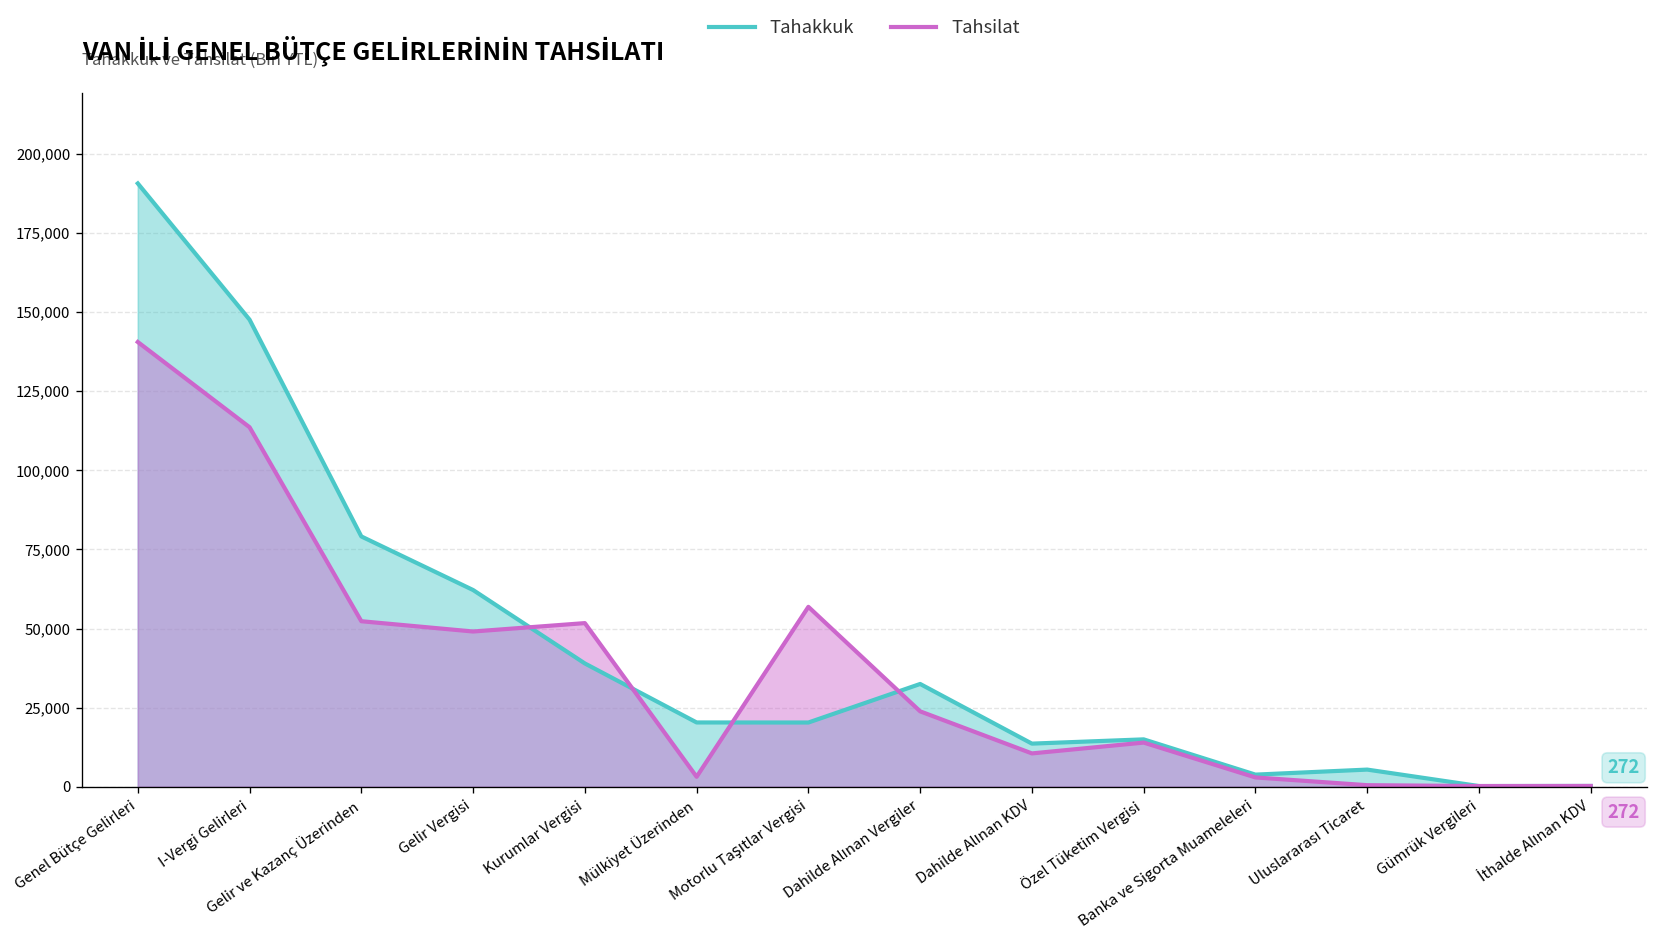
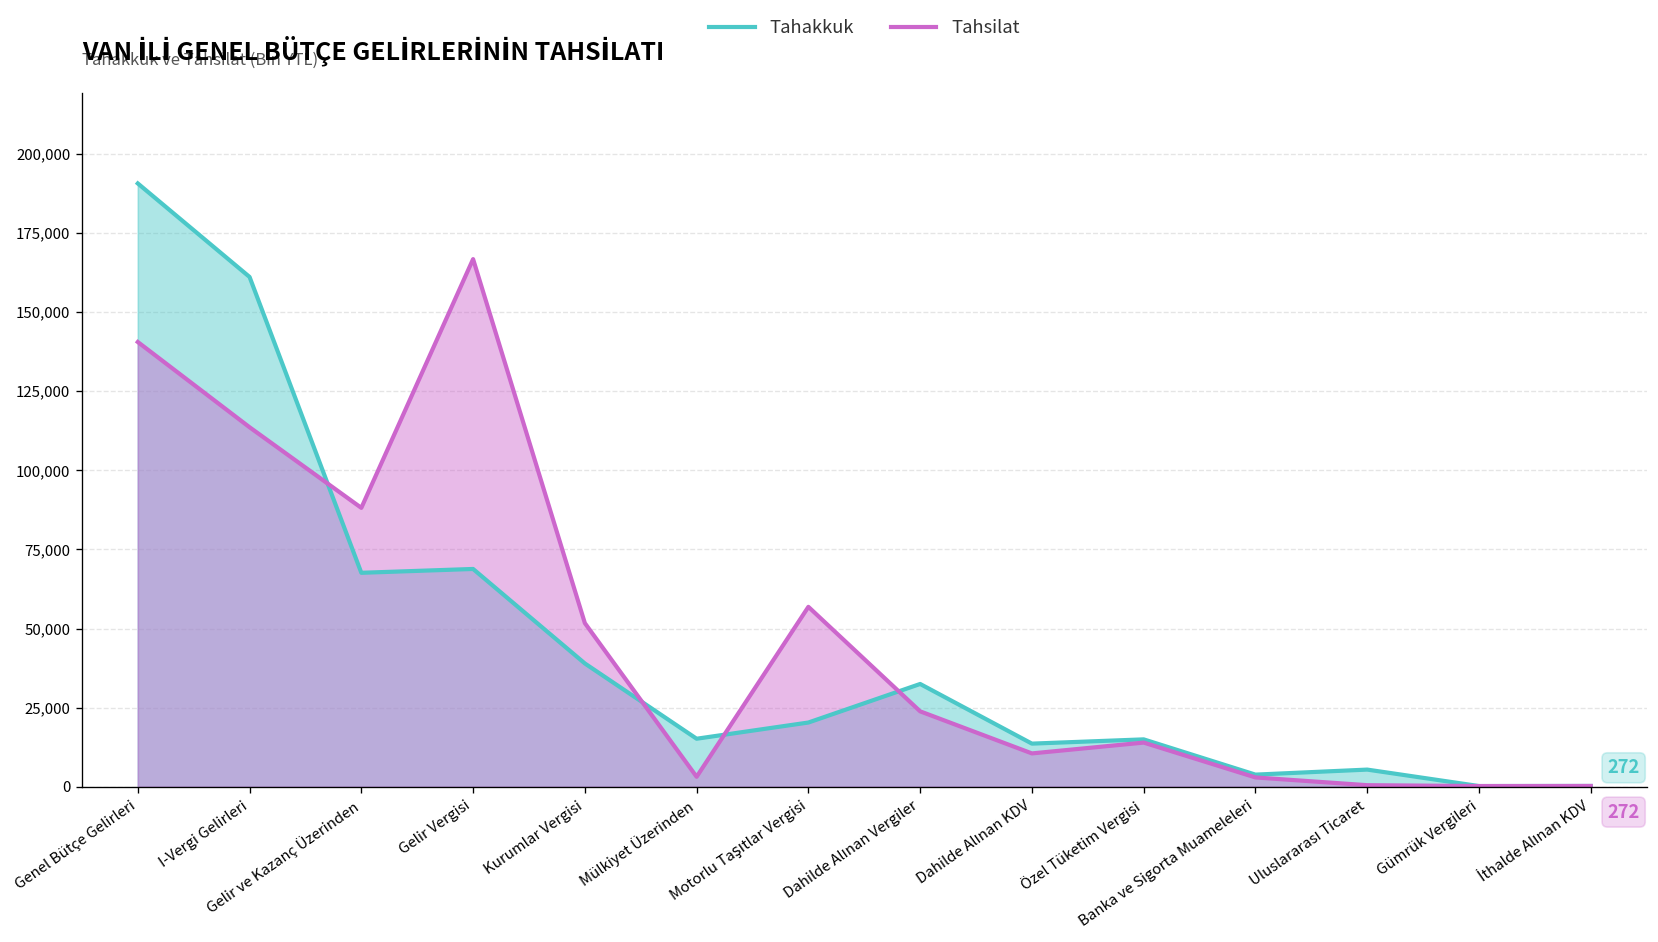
  {
    "Tahakkuk": {
      "Genel Bütçe Gelirleri": "191,000",
-     "I-Vergi Gelirleri": "148,000",
-     "Gelir ve Kazanç Üzerinden": "79,000",
-     "Gelir Vergisi": "62,000",
+     "I-Vergi Gelirleri": "161,000",
+     "Gelir ve Kazanç Üzerinden": "68,000",
+     "Gelir Vergisi": "69,000",
      "Kurumlar Vergisi": "39,000",
-     "Mülkiyet Üzerinden": "20,000",
+     "Mülkiyet Üzerinden": "15,000",
      "Motorlu Taşıtlar Vergisi": "20,000",
      "Dahilde Alınan Vergiler": "32,000",
      "Dahilde Alınan KDV": "14,000",
      "Özel Tüketim Vergisi": "15,000",
      "Uluslararası Ticaret": "5,000"
    },
    "Tahsilat": {
      "Genel Bütçe Gelirleri": "141,000",
      "I-Vergi Gelirleri": "114,000",
-     "Gelir ve Kazanç Üzerinden": "52,000",
-     "Gelir Vergisi": "49,000",
+     "Gelir ve Kazanç Üzerinden": "88,000",
+     "Gelir Vergisi": "167,000",
      "Kurumlar Vergisi": "52,000",
      "Mülkiyet Üzerinden": "3,000",
      "Motorlu Taşıtlar Vergisi": "57,000",
      "Dahilde Alınan Vergiler": "24,000",
      "Dahilde Alınan KDV": "11,000",
      "Özel Tüketim Vergisi": "14,000",
      "Uluslararası Ticaret": "1,000"
    }
  }
